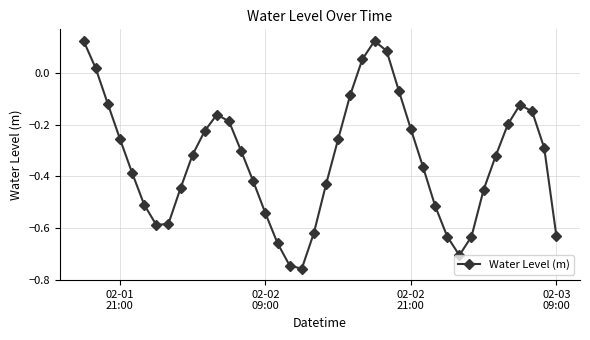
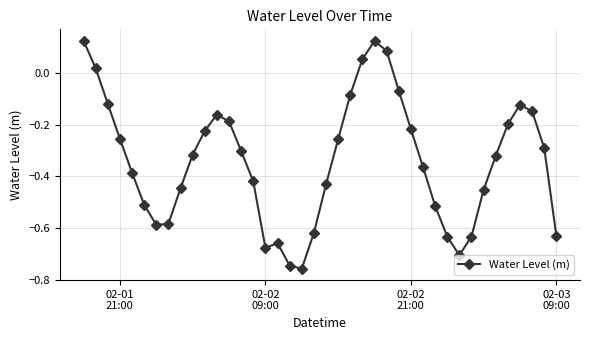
  {
    "02-01 21:00": -0.26,
-   "02-02 09:00": -0.54,
+   "02-02 09:00": -0.68,
    "02-02 21:00": -0.22,
    "02-03 09:00": -0.63
  }
